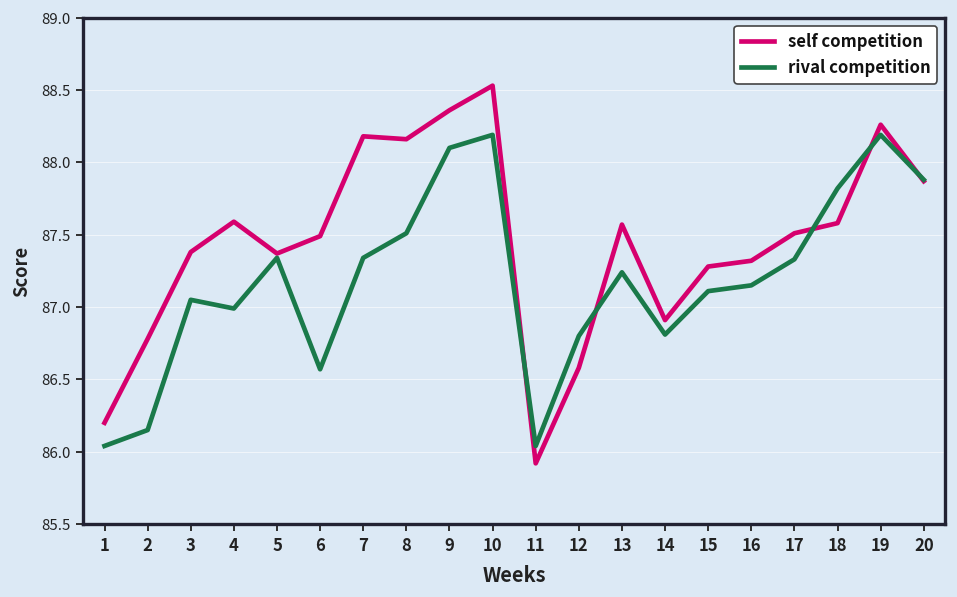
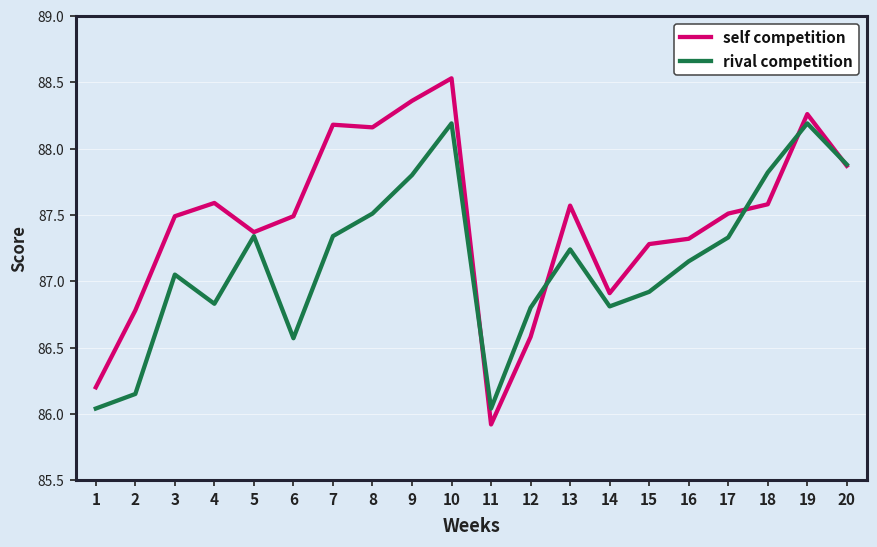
  {
    "self competition": {
      "1": 86.20,
      "2": 86.78,
-     "3": 87.38,
+     "3": 87.49,
      "4": 87.59,
      "5": 87.37,
      "6": 87.49,
      "7": 88.18,
      "8": 88.16,
      "9": 88.36,
      "10": 88.53,
      "11": 85.92,
      "12": 86.58,
      "13": 87.57,
      "14": 86.91,
      "15": 87.28,
      "16": 87.32,
      "17": 87.51,
      "18": 87.58,
      "19": 88.26
    },
    "rival competition": {
      "1": 86.04,
      "2": 86.15,
      "3": 87.05,
-     "4": 86.99,
+     "4": 86.83,
      "5": 87.34,
      "6": 86.57,
      "7": 87.34,
      "8": 87.51,
-     "9": 88.1,
+     "9": 87.8,
      "10": 88.19,
      "11": 86.04,
      "12": 86.80,
      "13": 87.24,
      "14": 86.81,
-     "15": 87.11,
+     "15": 86.92,
      "16": 87.15,
      "17": 87.33,
      "18": 87.82,
      "19": 88.19
    }
  }
